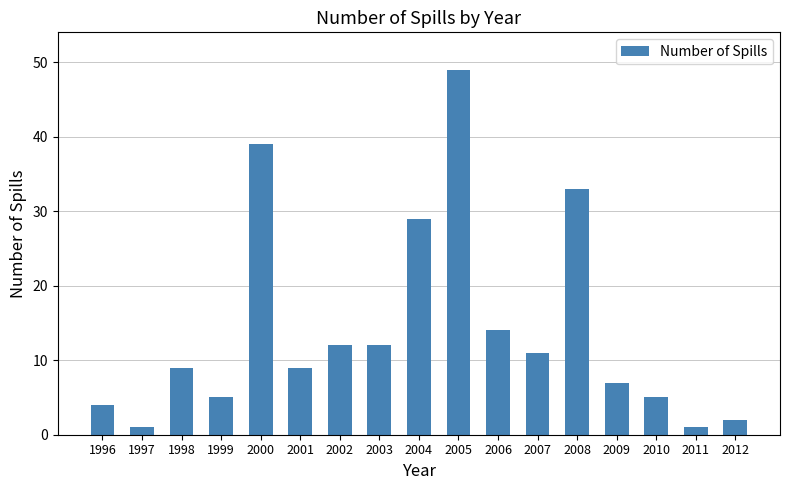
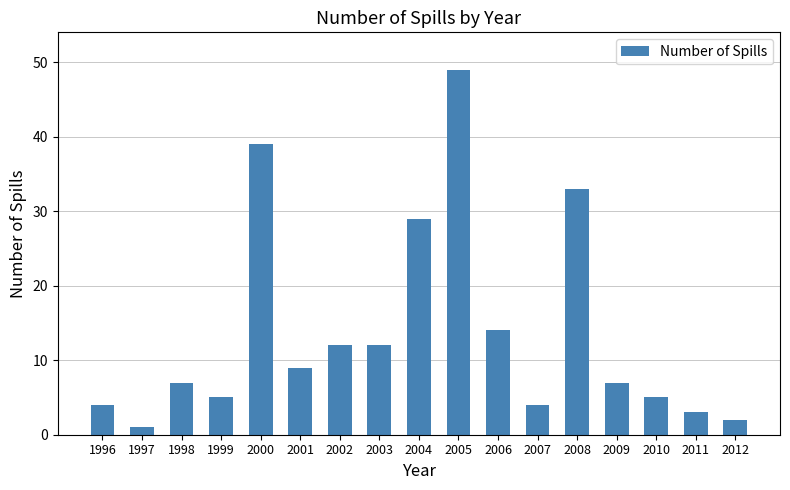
  {
    "1996": 4,
    "1997": 1,
-   "1998": 9,
+   "1998": 7,
    "1999": 5,
    "2000": 39,
    "2001": 9,
    "2002": 12,
    "2003": 12,
    "2004": 29,
    "2005": 49,
    "2006": 14,
-   "2007": 11,
+   "2007": 4,
    "2008": 33,
    "2009": 7,
    "2010": 5,
-   "2011": 1,
+   "2011": 3,
    "2012": 2
  }
